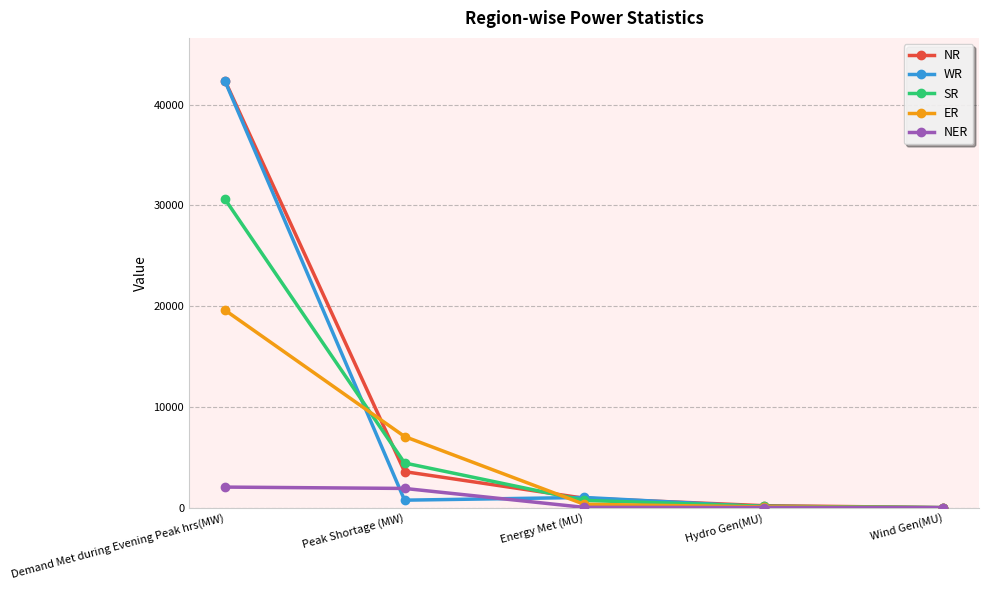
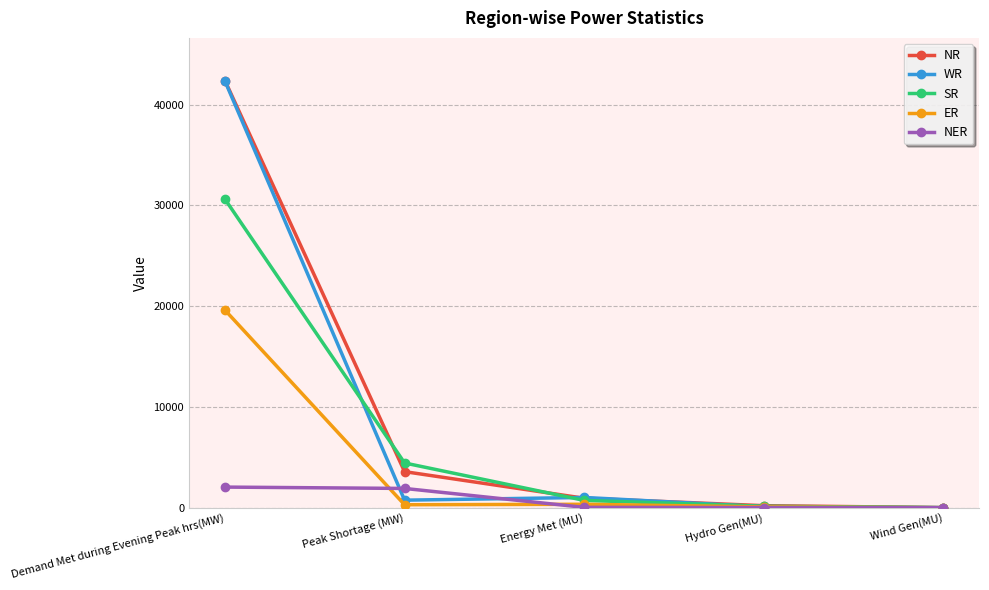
  {
    "NR": {
      "Peak Shortage (MW)": 3600
    },
    "WR": {
      "Peak Shortage (MW)": 800
    },
    "SR": {
      "Demand Met during Evening Peak hrs(MW)": 30600,
      "Peak Shortage (MW)": 4400
    },
    "ER": {
      "Demand Met during Evening Peak hrs(MW)": 19600,
-     "Peak Shortage (MW)": 7100,
+     "Peak Shortage (MW)": 300,
      "Energy Met (MU)": 300
    },
    "NER": {
      "Demand Met during Evening Peak hrs(MW)": 2100,
      "Peak Shortage (MW)": 1900,
      "Energy Met (MU)": 0
    }
  }
